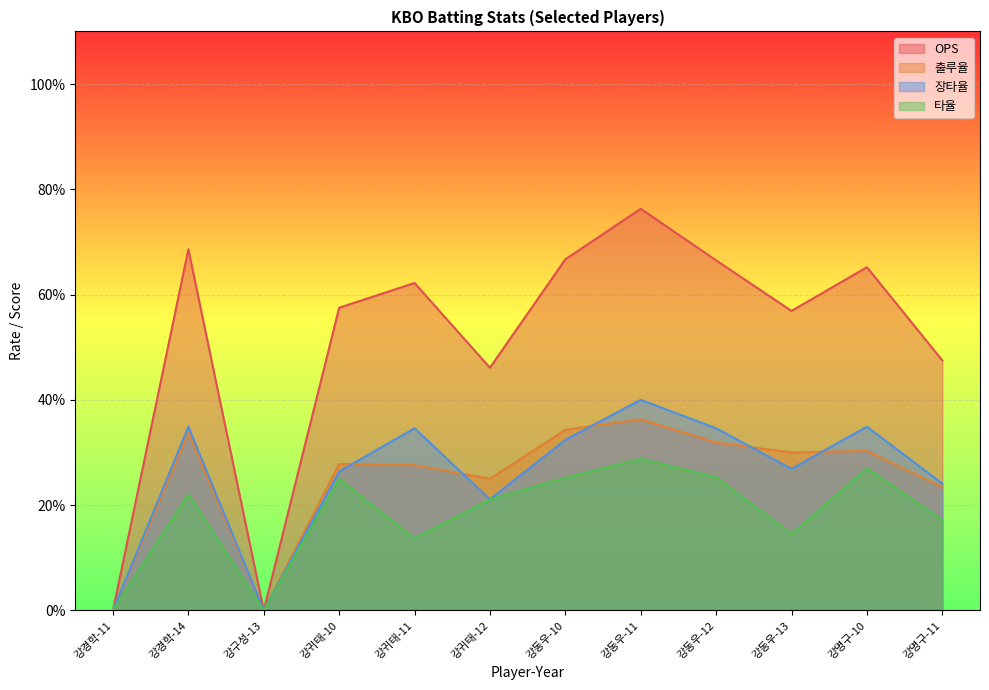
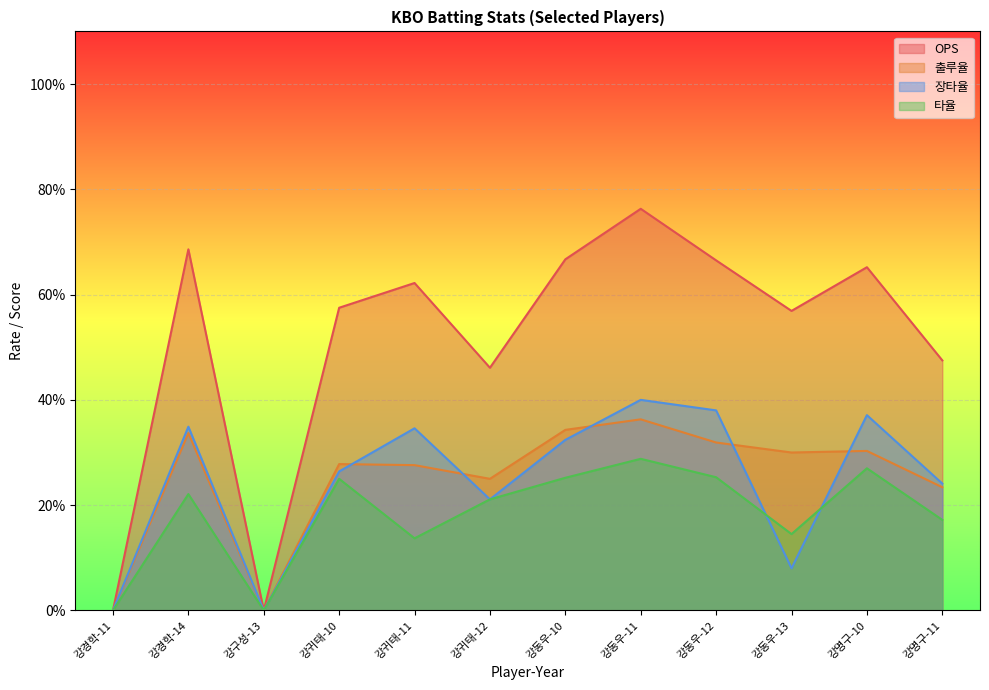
  {
    "장타율": {
      "강경학-14": "35%",
      "강귀태-10": "26%",
      "강귀태-11": "35%",
      "강동우-10": "32%",
      "강동우-11": "40%",
-     "강동우-12": "35%",
-     "강동우-13": "27%",
-     "강명구-10": "35%",
+     "강동우-12": "38%",
+     "강동우-13": "8%",
+     "강명구-10": "37%",
      "강명구-11": "24%"
    },
    "타율": {
      "강경학-14": "22%",
      "강귀태-10": "25%",
      "강귀태-11": "14%",
      "강동우-10": "25%",
      "강동우-11": "29%",
      "강동우-12": "25%",
      "강동우-13": "14%",
      "강명구-10": "27%",
      "강명구-11": "17%"
    }
  }
